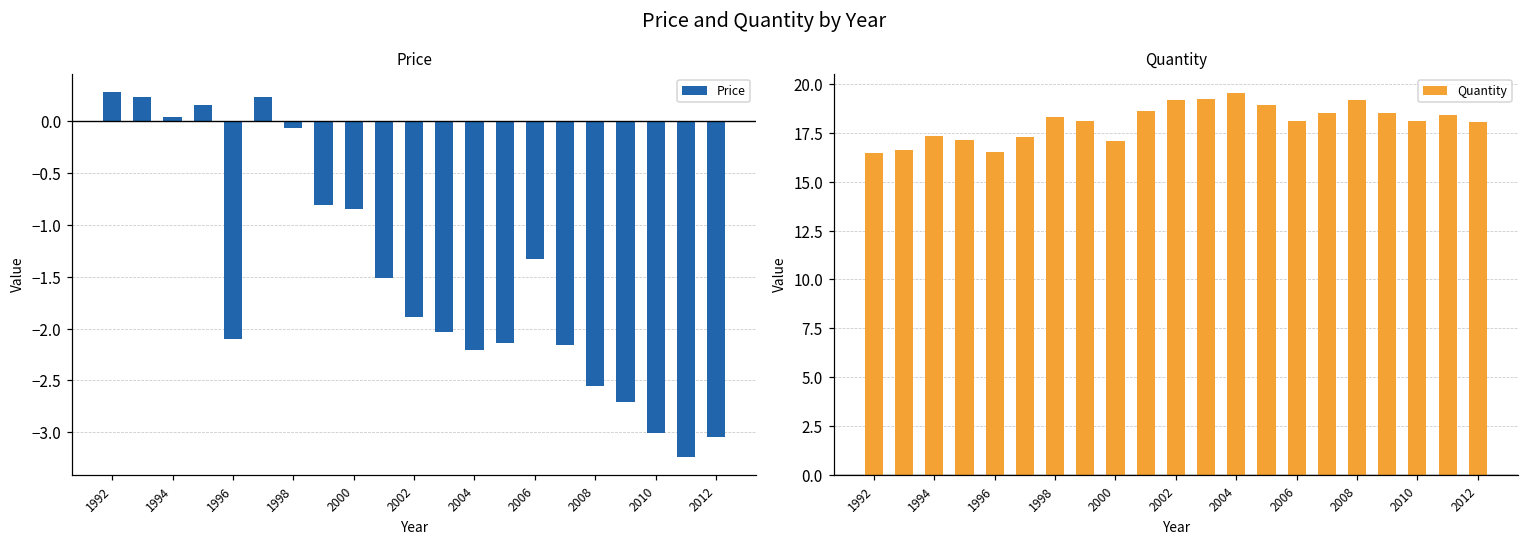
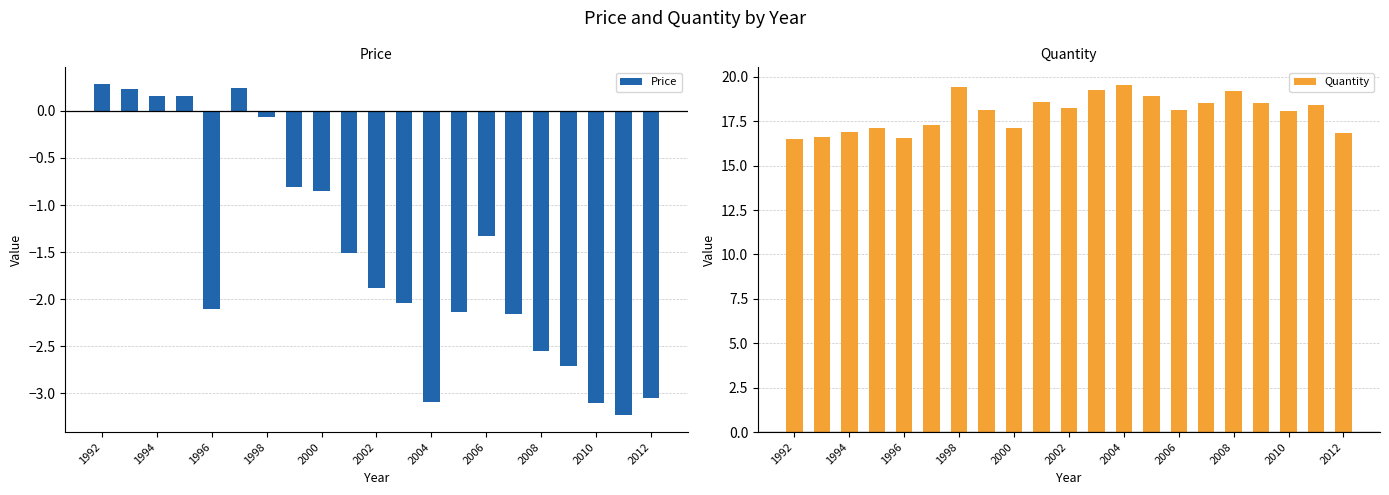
  {
    "Price": {
      "1992": 0.3,
-     "1994": 0.0,
+     "1994": 0.2,
      "1996": -2.1,
      "1998": -0.1,
      "2000": -0.8,
      "2002": -1.9,
-     "2004": -2.2,
+     "2004": -3.1,
      "2006": -1.3,
      "2008": -2.6,
-     "2010": -3.0,
+     "2010": -3.1,
      "2012": -3.0
    },
    "Quantity": {
      "1992": 16.5,
-     "1994": 17.4,
+     "1994": 16.9,
      "1996": 16.5,
-     "1998": 18.3,
+     "1998": 19.4,
      "2000": 17.1,
-     "2002": 19.2,
+     "2002": 18.3,
      "2004": 19.6,
      "2006": 18.1,
      "2008": 19.2,
      "2010": 18.1,
-     "2012": 18.0
+     "2012": 16.8
    }
  }
